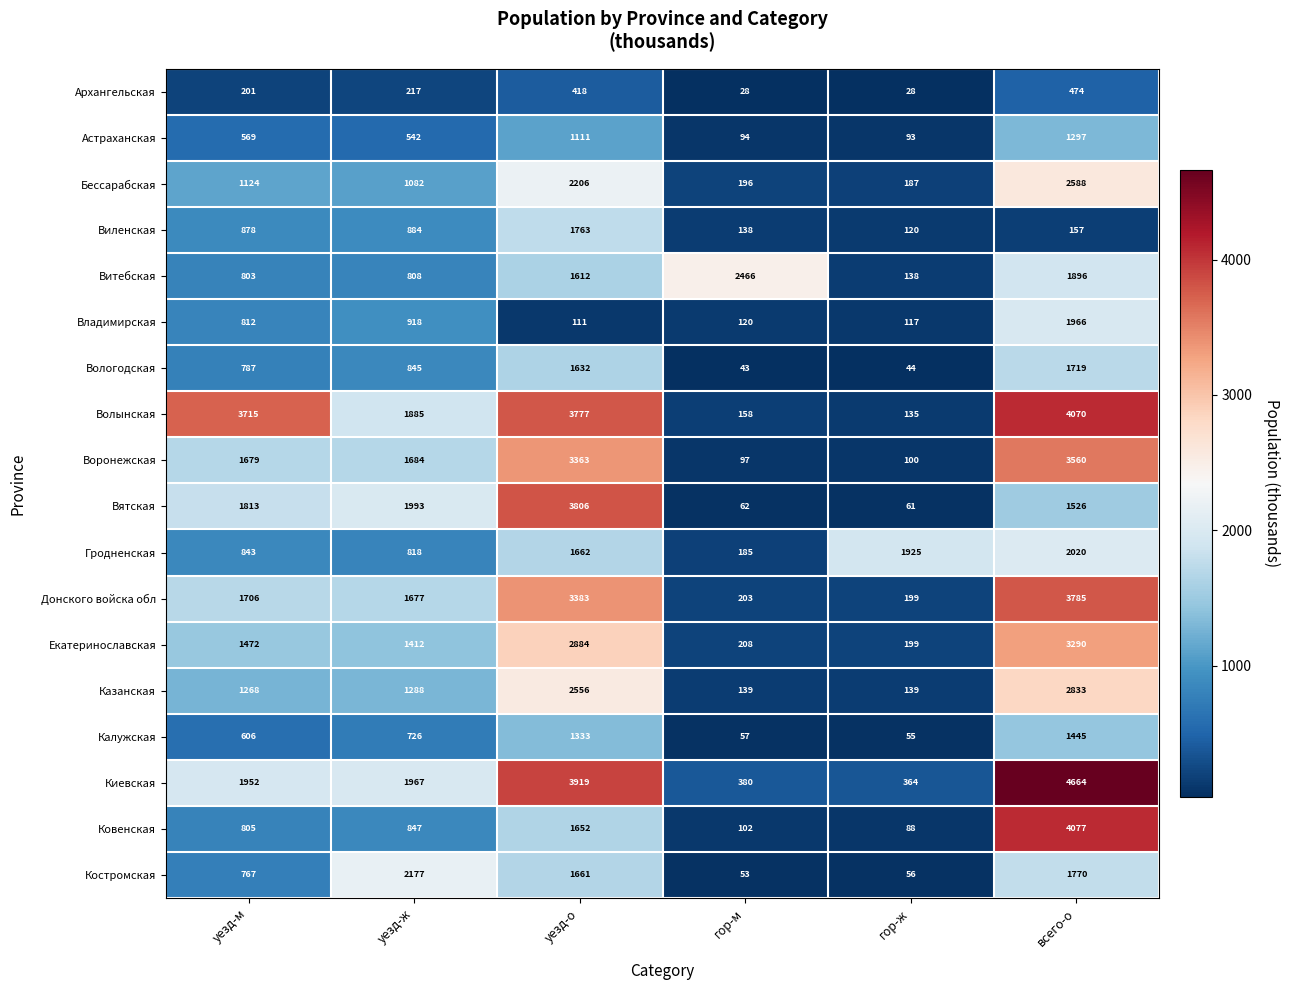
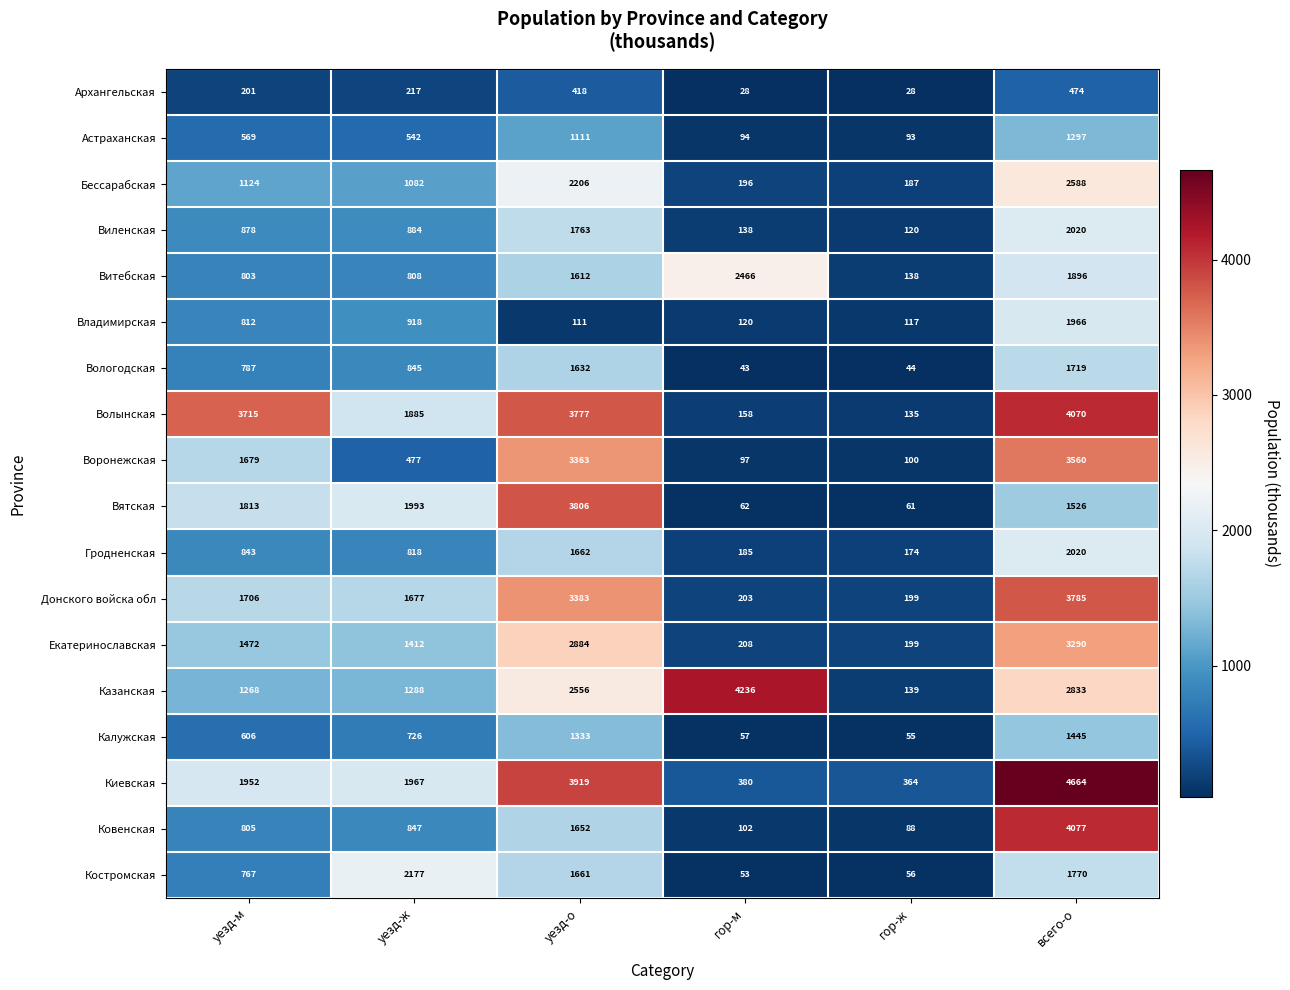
  {
    "Архангельская": {
      "уезд-м": 201,
      "уезд-ж": 217,
      "уезд-о": 418,
      "гор-м": 28,
      "гор-ж": 28,
      "всего-о": 474
    },
    "Астраханская": {
      "уезд-м": 569,
      "уезд-ж": 542,
      "уезд-о": 1111,
      "гор-м": 94,
      "гор-ж": 93,
      "всего-о": 1297
    },
    "Бессарабская": {
      "уезд-м": 1124,
      "уезд-ж": 1082,
      "уезд-о": 2206,
      "гор-м": 196,
      "гор-ж": 187,
      "всего-о": 2588
    },
    "Виленская": {
      "уезд-м": 878,
      "уезд-ж": 884,
      "уезд-о": 1763,
      "гор-м": 138,
      "гор-ж": 120,
-     "всего-о": 157
+     "всего-о": 2020
    },
    "Витебская": {
      "уезд-м": 803,
      "уезд-ж": 808,
      "уезд-о": 1612,
      "гор-м": 2466,
      "гор-ж": 138,
      "всего-о": 1896
    },
    "Владимирская": {
      "уезд-м": 812,
      "уезд-ж": 918,
      "уезд-о": 111,
      "гор-м": 120,
      "гор-ж": 117,
      "всего-о": 1966
    },
    "Вологодская": {
      "уезд-м": 787,
      "уезд-ж": 845,
      "уезд-о": 1632,
      "гор-м": 43,
      "гор-ж": 44,
      "всего-о": 1719
    },
    "Волынская": {
      "уезд-м": 3715,
      "уезд-ж": 1885,
      "уезд-о": 3777,
      "гор-м": 158,
      "гор-ж": 135,
      "всего-о": 4070
    },
    "Воронежская": {
      "уезд-м": 1679,
-     "уезд-ж": 1684,
+     "уезд-ж": 477,
      "уезд-о": 3363,
      "гор-м": 97,
      "гор-ж": 100,
      "всего-о": 3560
    },
    "Вятская": {
      "уезд-м": 1813,
      "уезд-ж": 1993,
      "уезд-о": 3806,
      "гор-м": 62,
      "гор-ж": 61,
      "всего-о": 1526
    },
    "Гродненская": {
      "уезд-м": 843,
      "уезд-ж": 818,
      "уезд-о": 1662,
      "гор-м": 185,
-     "гор-ж": 1925,
+     "гор-ж": 174,
      "всего-о": 2020
    },
    "Донского войска обл": {
      "уезд-м": 1706,
      "уезд-ж": 1677,
      "уезд-о": 3383,
      "гор-м": 203,
      "гор-ж": 199,
      "всего-о": 3785
    },
    "Екатеринославская": {
      "уезд-м": 1472,
      "уезд-ж": 1412,
      "уезд-о": 2884,
      "гор-м": 208,
      "гор-ж": 199,
      "всего-о": 3290
    },
    "Казанская": {
      "уезд-м": 1268,
      "уезд-ж": 1288,
      "уезд-о": 2556,
-     "гор-м": 139,
+     "гор-м": 4236,
      "гор-ж": 139,
      "всего-о": 2833
    },
    "Калужская": {
      "уезд-м": 606,
      "уезд-ж": 726,
      "уезд-о": 1333,
      "гор-м": 57,
      "гор-ж": 55,
      "всего-о": 1445
    },
    "Киевская": {
      "уезд-м": 1952,
      "уезд-ж": 1967,
      "уезд-о": 3919,
      "гор-м": 380,
      "гор-ж": 364,
      "всего-о": 4664
    },
    "Ковенская": {
      "уезд-м": 805,
      "уезд-ж": 847,
      "уезд-о": 1652,
      "гор-м": 102,
      "гор-ж": 88,
      "всего-о": 4077
    },
    "Костромская": {
      "уезд-м": 767,
      "уезд-ж": 2177,
      "уезд-о": 1661,
      "гор-м": 53,
      "гор-ж": 56,
      "всего-о": 1770
    }
  }
